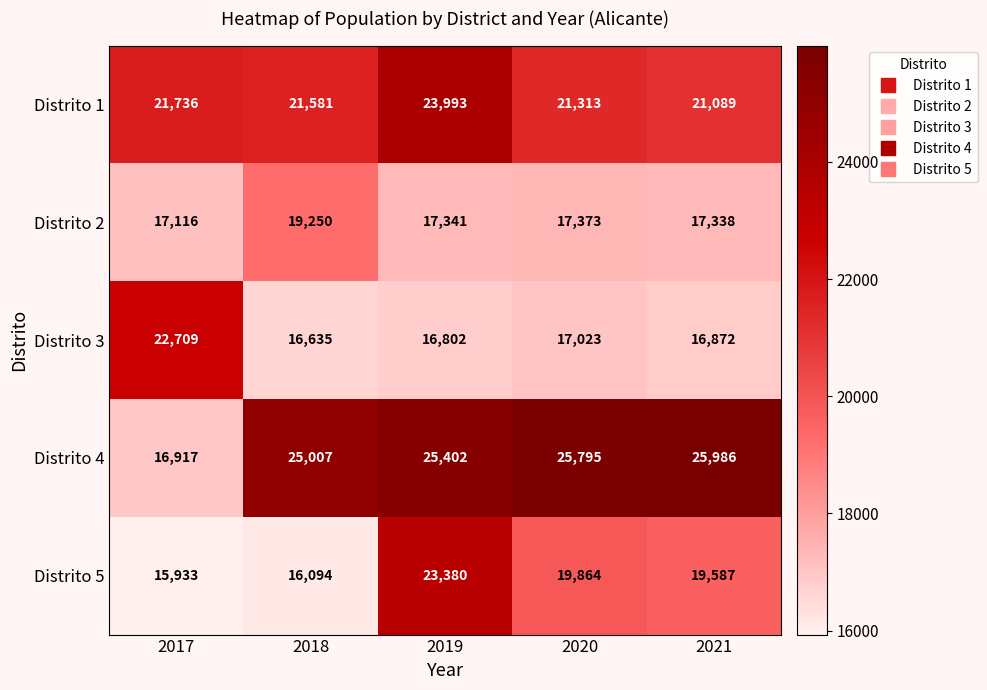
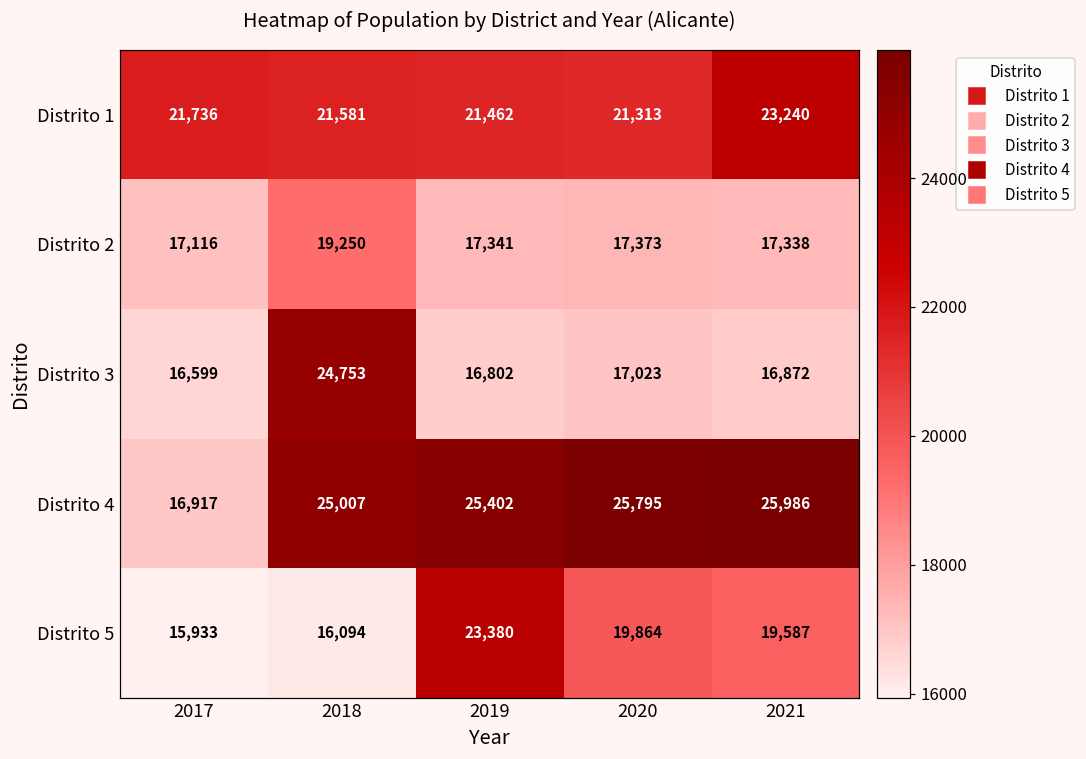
  {
    "Distrito 1": {
      "2017": "21,736",
      "2018": "21,581",
-     "2019": "23,993",
+     "2019": "21,462",
      "2020": "21,313",
-     "2021": "21,089"
+     "2021": "23,240"
    },
    "Distrito 2": {
      "2017": "17,116",
      "2018": "19,250",
      "2019": "17,341",
      "2020": "17,373",
      "2021": "17,338"
    },
    "Distrito 3": {
-     "2017": "22,709",
-     "2018": "16,635",
+     "2017": "16,599",
+     "2018": "24,753",
      "2019": "16,802",
      "2020": "17,023",
      "2021": "16,872"
    },
    "Distrito 4": {
      "2017": "16,917",
      "2018": "25,007",
      "2019": "25,402",
      "2020": "25,795",
      "2021": "25,986"
    },
    "Distrito 5": {
      "2017": "15,933",
      "2018": "16,094",
      "2019": "23,380",
      "2020": "19,864",
      "2021": "19,587"
    }
  }
